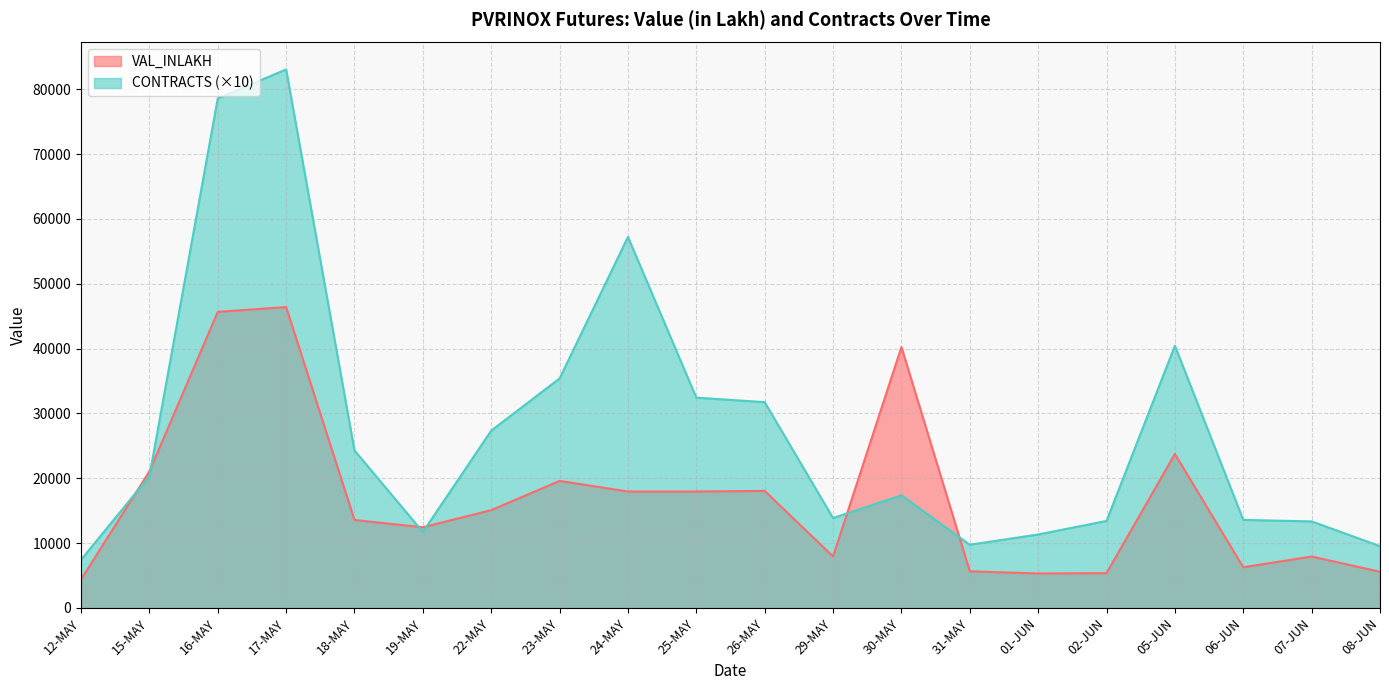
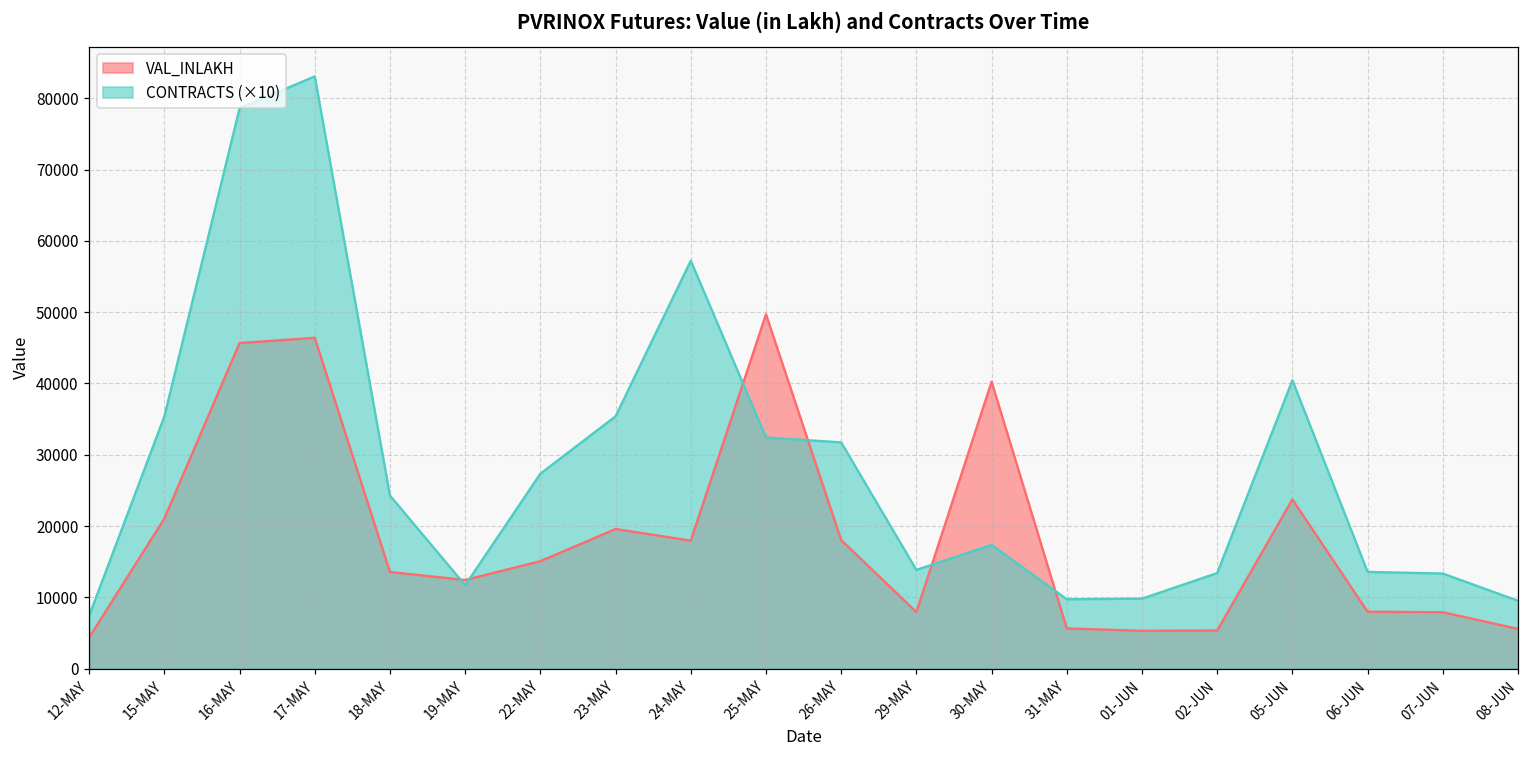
  {
    "VAL_INLAKH": {
      "12-MAY": 4000,
      "15-MAY": 21000,
      "16-MAY": 46000,
      "17-MAY": 46000,
      "18-MAY": 14000,
      "19-MAY": 12000,
      "22-MAY": 15000,
      "23-MAY": 20000,
      "24-MAY": 18000,
-     "25-MAY": 18000,
+     "25-MAY": 50000,
      "26-MAY": 18000,
      "29-MAY": 8000,
      "30-MAY": 40000,
      "31-MAY": 6000,
      "01-JUN": 5000,
      "02-JUN": 5000,
      "05-JUN": 24000,
-     "06-JUN": 6000,
+     "06-JUN": 8000,
      "07-JUN": 8000,
      "08-JUN": 6000
    },
    "CONTRACTS (×10)": {
      "12-MAY": 7000,
-     "15-MAY": 20000,
+     "15-MAY": 35000,
      "16-MAY": 79000,
      "17-MAY": 83000,
      "18-MAY": 24000,
      "19-MAY": 12000,
      "22-MAY": 27000,
      "23-MAY": 35000,
      "24-MAY": 57000,
      "25-MAY": 32000,
      "26-MAY": 32000,
      "29-MAY": 14000,
      "30-MAY": 17000,
      "31-MAY": 10000,
-     "01-JUN": 11000,
+     "01-JUN": 10000,
      "02-JUN": 13000,
      "05-JUN": 40000,
      "06-JUN": 14000,
      "07-JUN": 13000,
      "08-JUN": 10000
    }
  }
